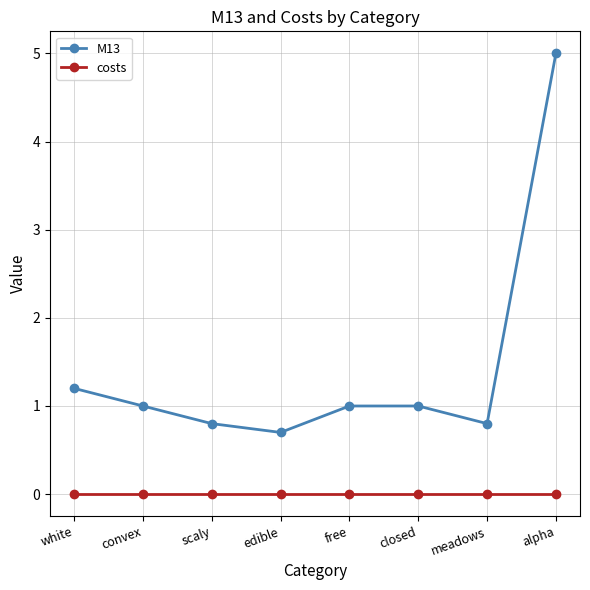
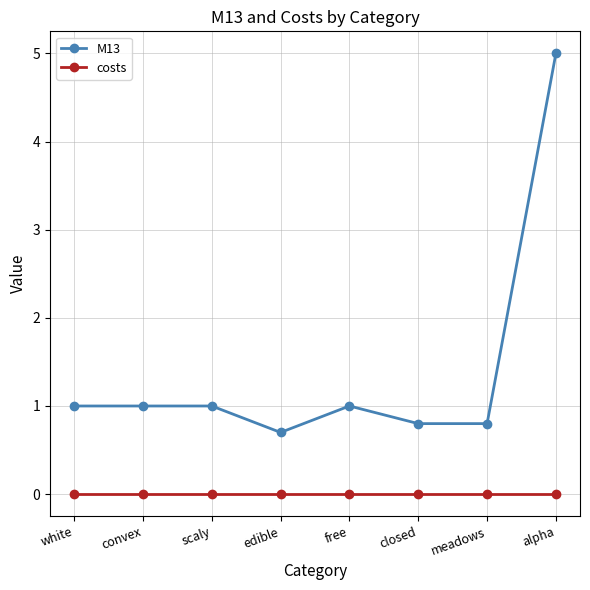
  {
    "M13": {
-     "white": 1.2,
+     "white": 1.0,
      "convex": 1.0,
-     "scaly": 0.8,
+     "scaly": 1.0,
      "edible": 0.7,
      "free": 1.0,
-     "closed": 1.0,
+     "closed": 0.8,
      "meadows": 0.8,
      "alpha": 5.0
    },
    "costs": {
      "white": 0.0,
      "convex": 0.0,
      "scaly": 0.0,
      "edible": 0.0,
      "free": 0.0,
      "closed": 0.0,
      "meadows": 0.0,
      "alpha": 0.0
    }
  }
